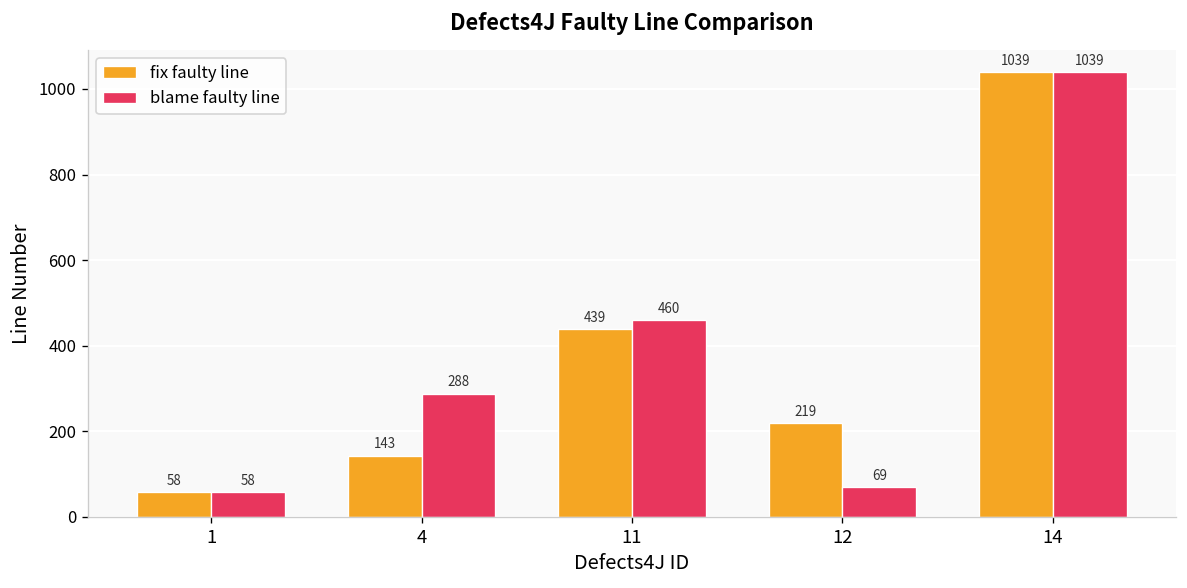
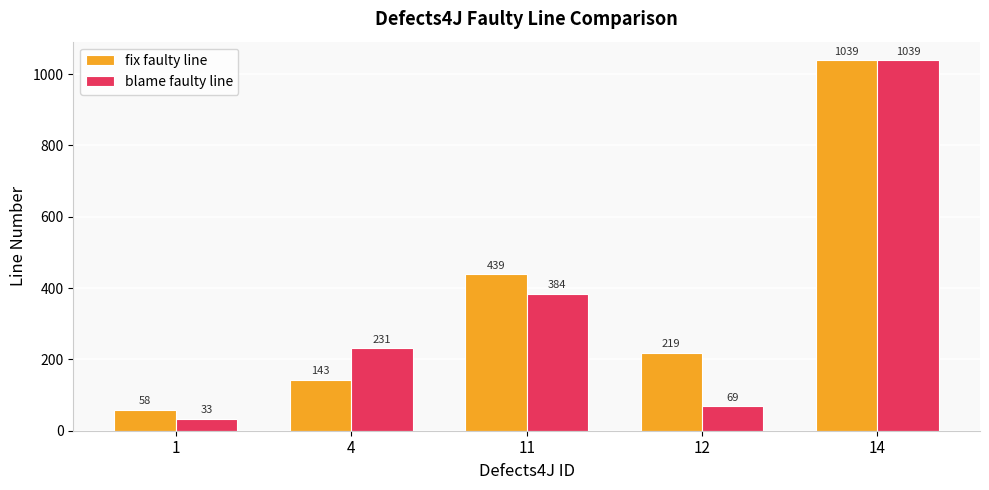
  {
    "fix faulty line": {
      "1": 58,
      "4": 143,
      "11": 439,
      "12": 219,
      "14": 1039
    },
    "blame faulty line": {
-     "1": 58,
-     "4": 288,
-     "11": 460,
+     "1": 33,
+     "4": 231,
+     "11": 384,
      "12": 69,
      "14": 1039
    }
  }
